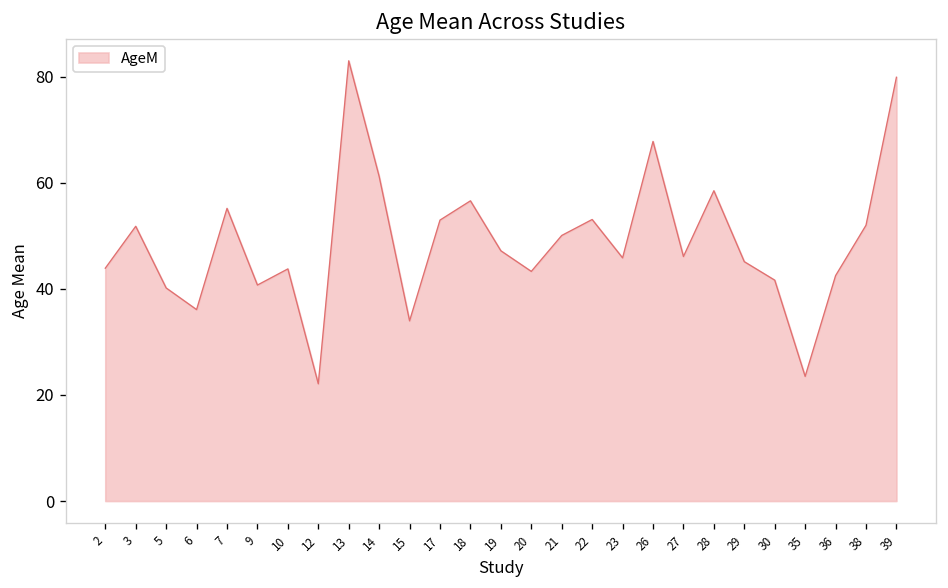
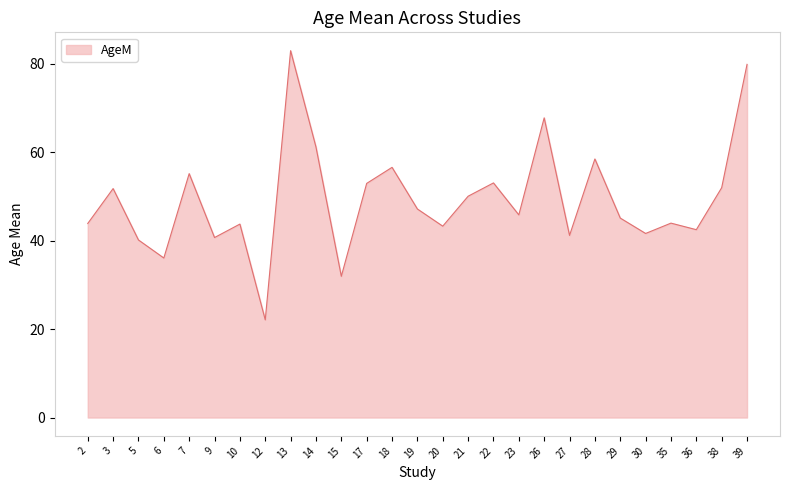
  {
    "2": 44,
    "3": 52,
    "5": 40,
    "6": 36,
    "7": 55,
    "9": 41,
    "10": 44,
    "12": 22,
    "13": 83,
    "14": 61,
-   "15": 34,
+   "15": 32,
    "17": 53,
    "18": 57,
    "19": 47,
    "20": 43,
    "21": 50,
    "22": 53,
    "23": 46,
    "26": 68,
-   "27": 46,
+   "27": 41,
    "28": 59,
    "29": 45,
    "30": 42,
-   "35": 23,
+   "35": 44,
    "36": 43,
    "38": 52,
    "39": 80
  }
